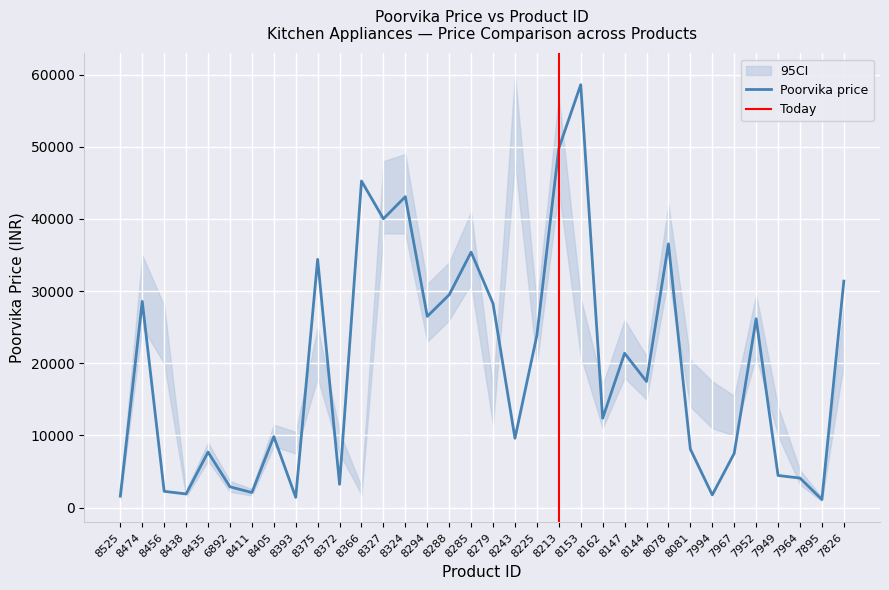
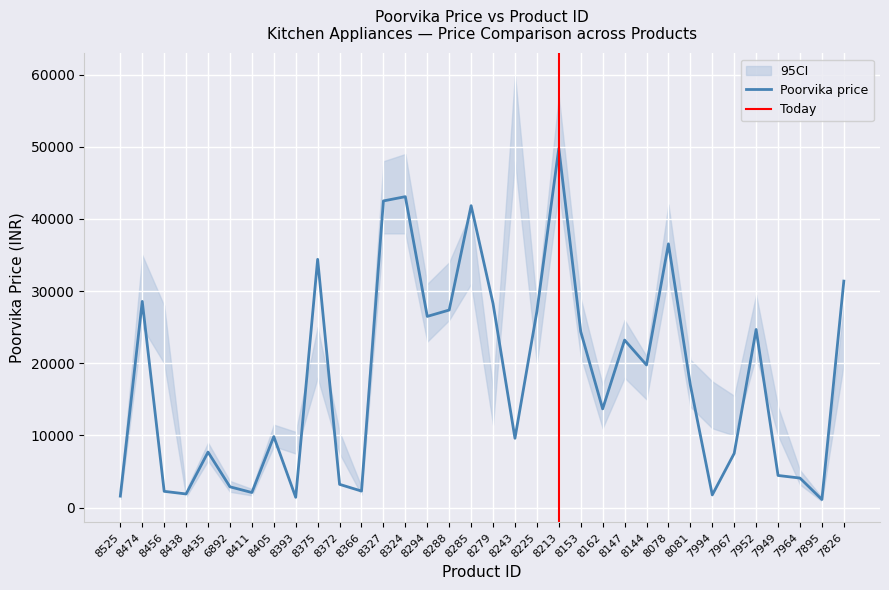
  {
    "Poorvika price": {
      "8525": 2000,
      "8474": 29000,
      "8456": 2000,
      "8438": 2000,
      "8435": 8000,
      "6892": 3000,
      "8411": 2000,
      "8405": 10000,
      "8393": 1000,
      "8375": 34000,
      "8372": 3000,
-     "8366": 45000,
-     "8327": 40000,
+     "8366": 2000,
+     "8327": 43000,
      "8324": 43000,
      "8294": 27000,
-     "8288": 30000,
-     "8285": 35000,
+     "8288": 27000,
+     "8285": 42000,
      "8279": 28000,
      "8243": 10000,
-     "8225": 24000,
+     "8225": 27000,
      "8213": 50000,
-     "8153": 59000,
-     "8162": 12000,
-     "8147": 21000,
-     "8144": 17000,
+     "8153": 24000,
+     "8162": 14000,
+     "8147": 23000,
+     "8144": 20000,
      "8078": 37000,
-     "8081": 8000,
+     "8081": 17000,
      "7994": 2000,
      "7967": 8000,
-     "7952": 26000,
+     "7952": 25000,
      "7949": 4000,
      "7964": 4000,
      "7826": 31000
    }
  }
